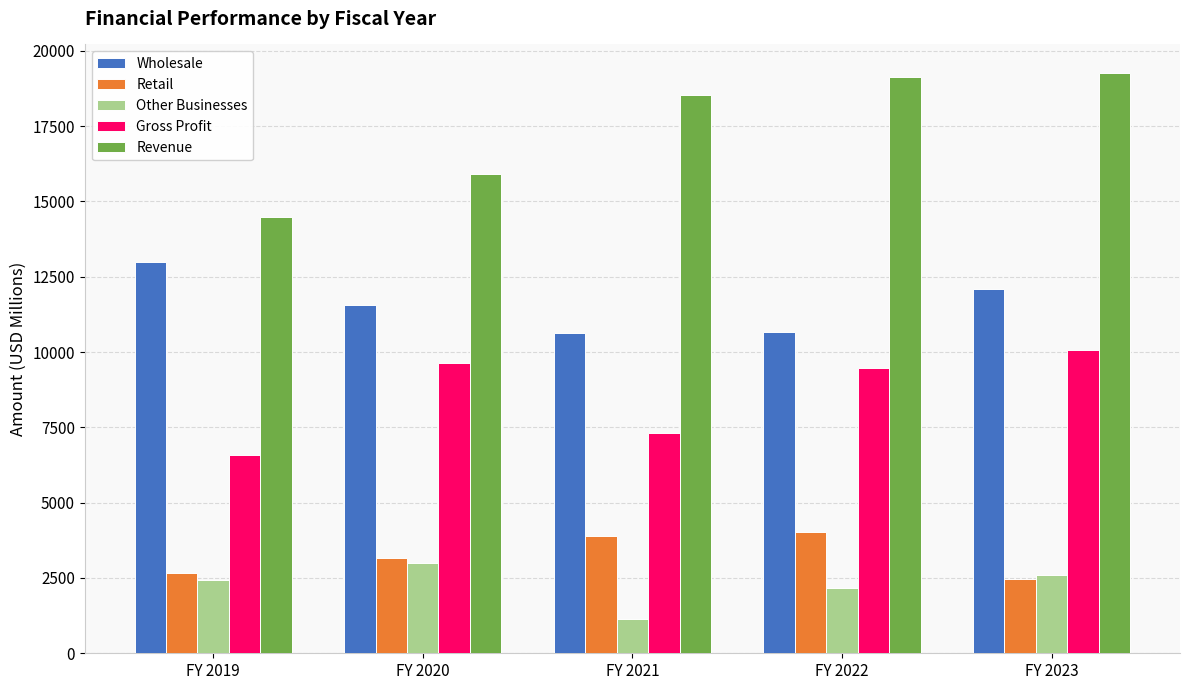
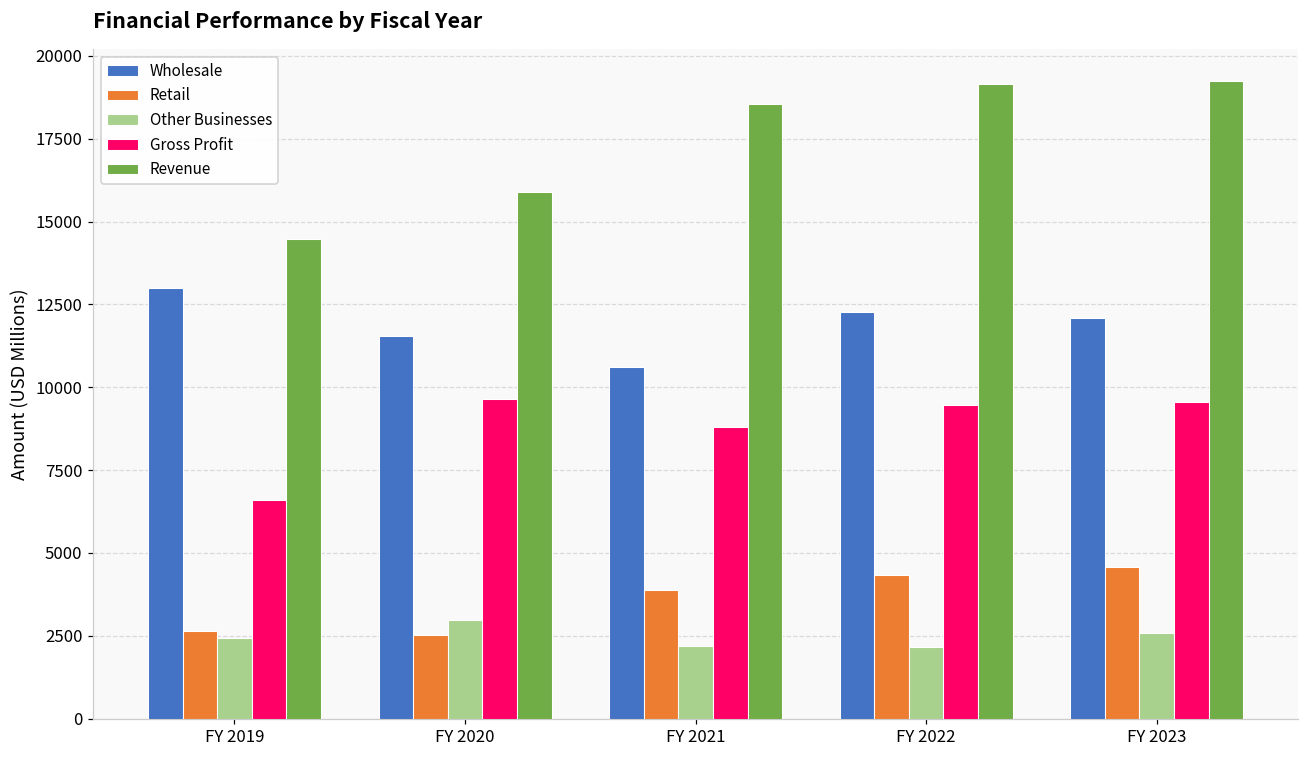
  {
    "Wholesale": {
      "FY 2019": 13000,
      "FY 2020": 11600,
      "FY 2021": 10600,
-     "FY 2022": 10700,
+     "FY 2022": 12300,
      "FY 2023": 12100
    },
    "Retail": {
      "FY 2019": 2700,
-     "FY 2020": 3200,
+     "FY 2020": 2500,
      "FY 2021": 3900,
-     "FY 2022": 4000,
-     "FY 2023": 2500
+     "FY 2022": 4300,
+     "FY 2023": 4600
    },
    "Other Businesses": {
      "FY 2019": 2400,
      "FY 2020": 3000,
-     "FY 2021": 1200,
+     "FY 2021": 2200,
      "FY 2022": 2200,
      "FY 2023": 2600
    },
    "Gross Profit": {
      "FY 2019": 6600,
      "FY 2020": 9600,
-     "FY 2021": 7300,
+     "FY 2021": 8800,
      "FY 2022": 9500,
-     "FY 2023": 10100
+     "FY 2023": 9600
    },
    "Revenue": {
      "FY 2019": 14500,
      "FY 2020": 15900,
      "FY 2021": 18500,
      "FY 2022": 19100,
      "FY 2023": 19200
    }
  }
